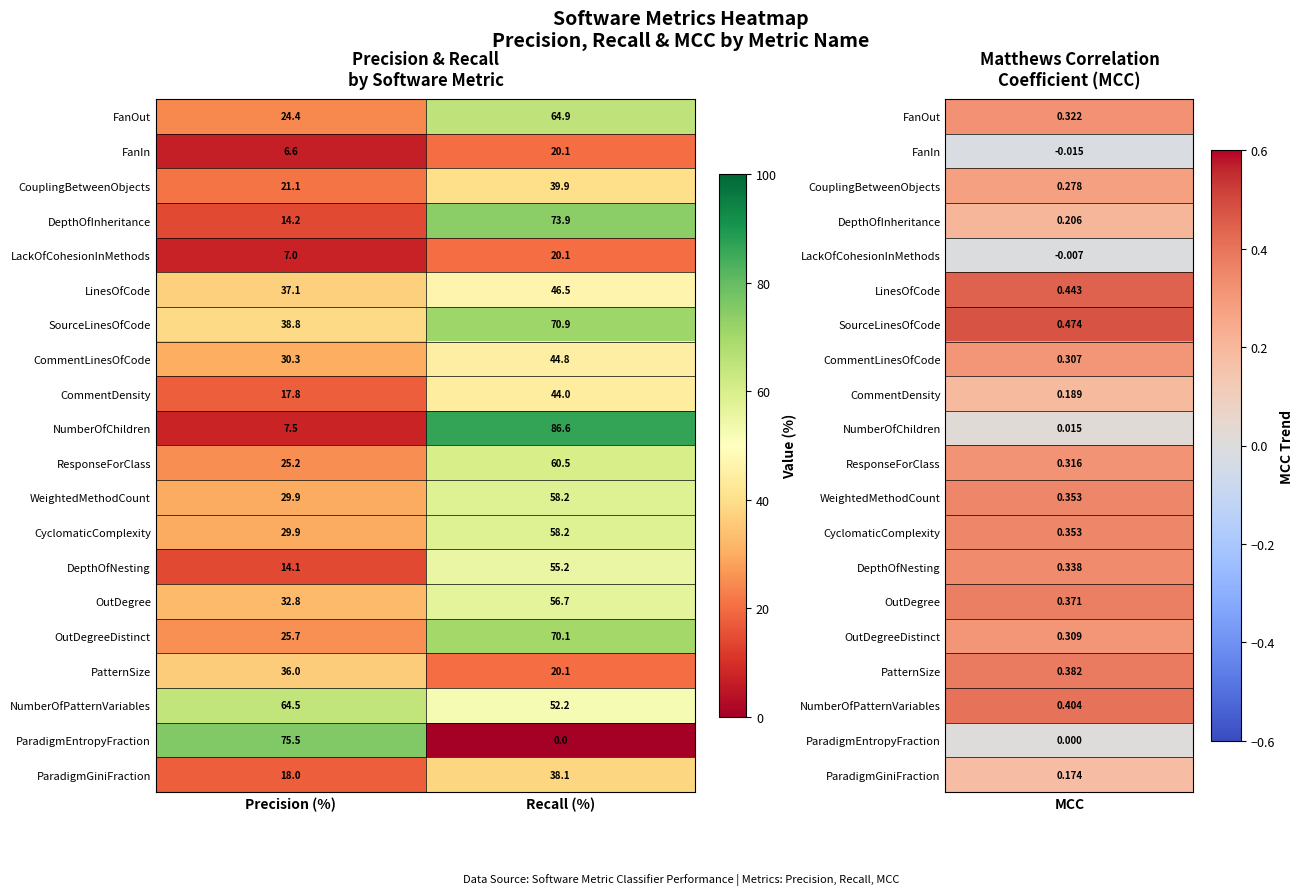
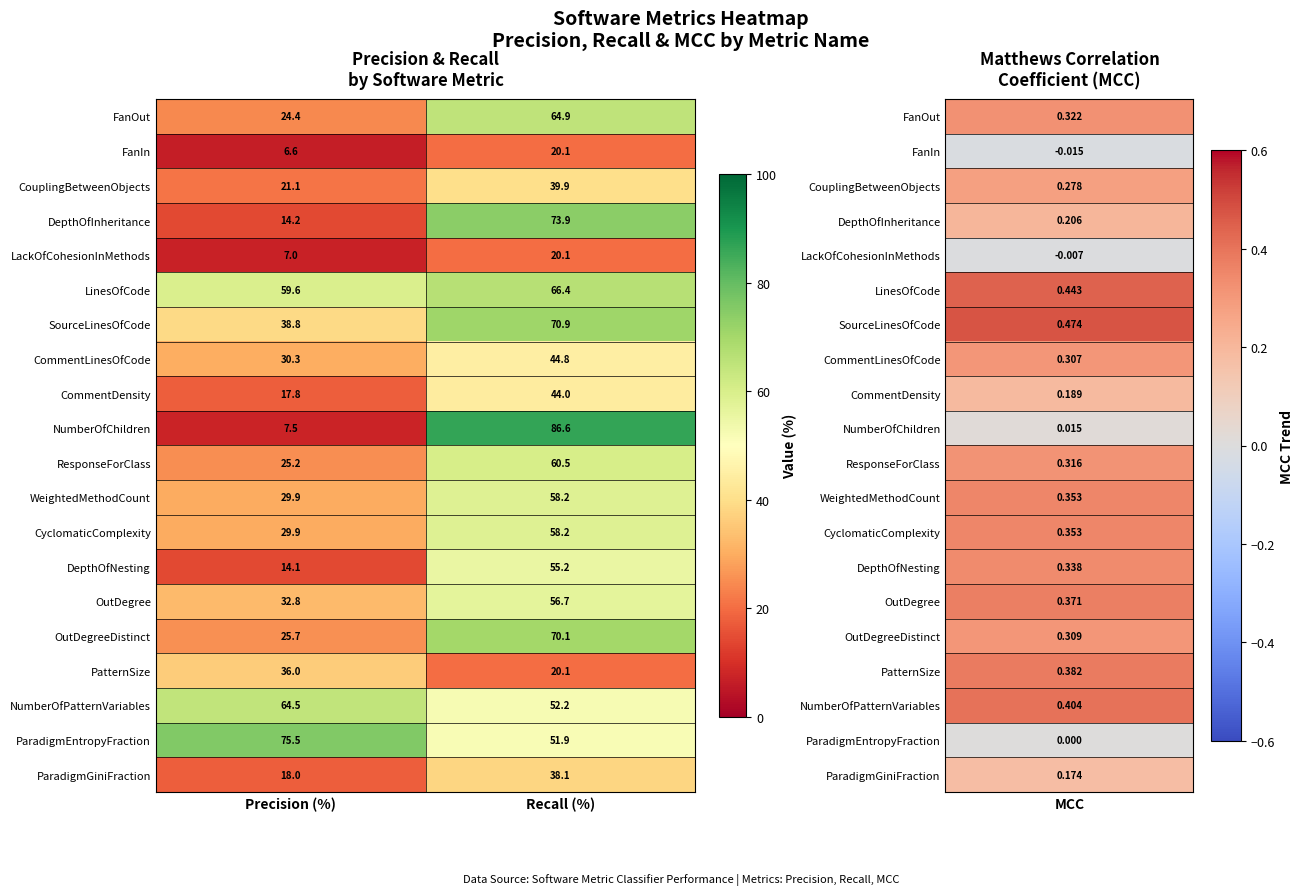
  {
    "FanOut": {
      "Precision (%)": 24.4,
      "Recall (%)": 64.9
    },
    "FanIn": {
      "Precision (%)": 6.6,
      "Recall (%)": 20.1
    },
    "CouplingBetweenObjects": {
      "Precision (%)": 21.1,
      "Recall (%)": 39.9
    },
    "DepthOfInheritance": {
      "Precision (%)": 14.2,
      "Recall (%)": 73.9
    },
    "LackOfCohesionInMethods": {
      "Precision (%)": 7.0,
      "Recall (%)": 20.1
    },
    "LinesOfCode": {
-     "Precision (%)": 37.1,
-     "Recall (%)": 46.5
+     "Precision (%)": 59.6,
+     "Recall (%)": 66.4
    },
    "SourceLinesOfCode": {
      "Precision (%)": 38.8,
      "Recall (%)": 70.9
    },
    "CommentLinesOfCode": {
      "Precision (%)": 30.3,
      "Recall (%)": 44.8
    },
    "CommentDensity": {
      "Precision (%)": 17.8,
      "Recall (%)": 44.0
    },
    "NumberOfChildren": {
      "Precision (%)": 7.5,
      "Recall (%)": 86.6
    },
    "ResponseForClass": {
      "Precision (%)": 25.2,
      "Recall (%)": 60.5
    },
    "WeightedMethodCount": {
      "Precision (%)": 29.9,
      "Recall (%)": 58.2
    },
    "CyclomaticComplexity": {
      "Precision (%)": 29.9,
      "Recall (%)": 58.2
    },
    "DepthOfNesting": {
      "Precision (%)": 14.1,
      "Recall (%)": 55.2
    },
    "OutDegree": {
      "Precision (%)": 32.8,
      "Recall (%)": 56.7
    },
    "OutDegreeDistinct": {
      "Precision (%)": 25.7,
      "Recall (%)": 70.1
    },
    "PatternSize": {
      "Precision (%)": 36.0,
      "Recall (%)": 20.1
    },
    "NumberOfPatternVariables": {
      "Precision (%)": 64.5,
      "Recall (%)": 52.2
    },
    "ParadigmEntropyFraction": {
      "Precision (%)": 75.5,
-     "Recall (%)": 0.0
+     "Recall (%)": 51.9
    },
    "ParadigmGiniFraction": {
      "Precision (%)": 18.0,
      "Recall (%)": 38.1
    }
  }
